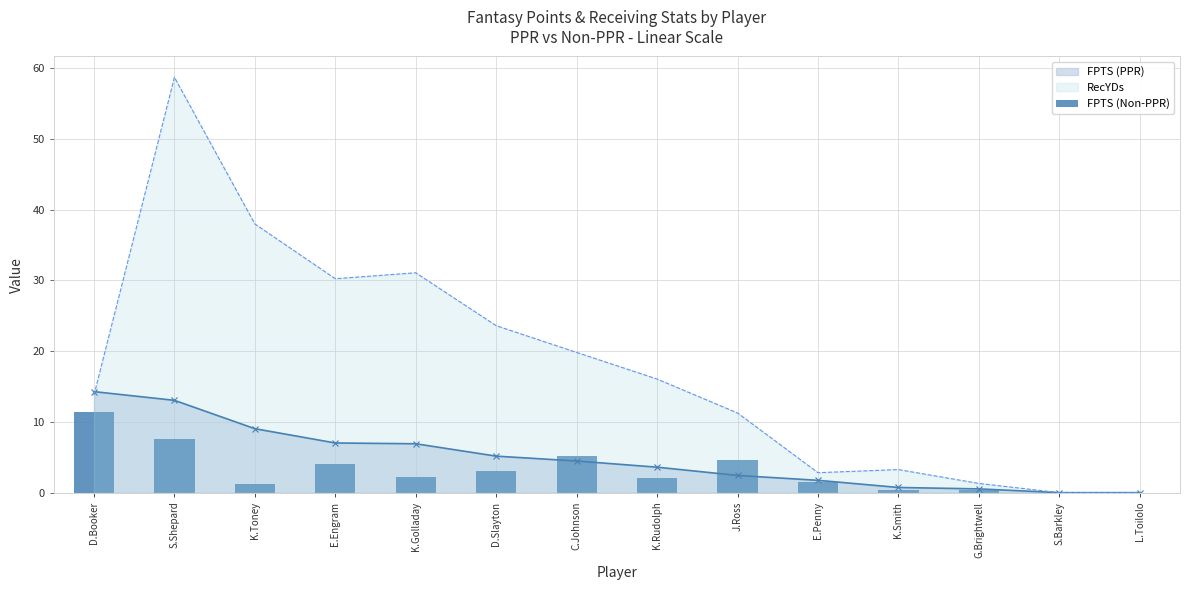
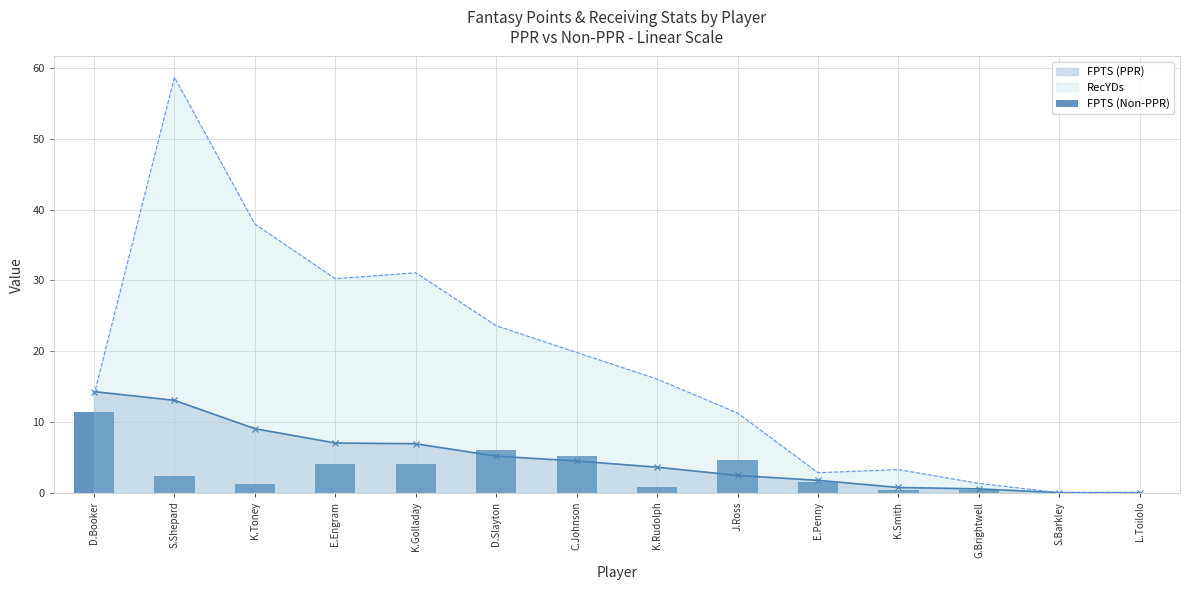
  {
    "FPTS (Non-PPR)": {
      "D.Booker": 11,
-     "S.Shepard": 8,
+     "S.Shepard": 2,
      "K.Toney": 1,
      "E.Engram": 4,
-     "K.Golladay": 2,
-     "D.Slayton": 3,
+     "K.Golladay": 4,
+     "D.Slayton": 6,
      "C.Johnson": 5,
-     "K.Rudolph": 2,
+     "K.Rudolph": 1,
      "J.Ross": 5,
      "E.Penny": 1,
      "K.Smith": 0,
      "G.Brightwell": 0,
      "S.Barkley": 0,
      "L.Toilolo": 0
    }
  }
